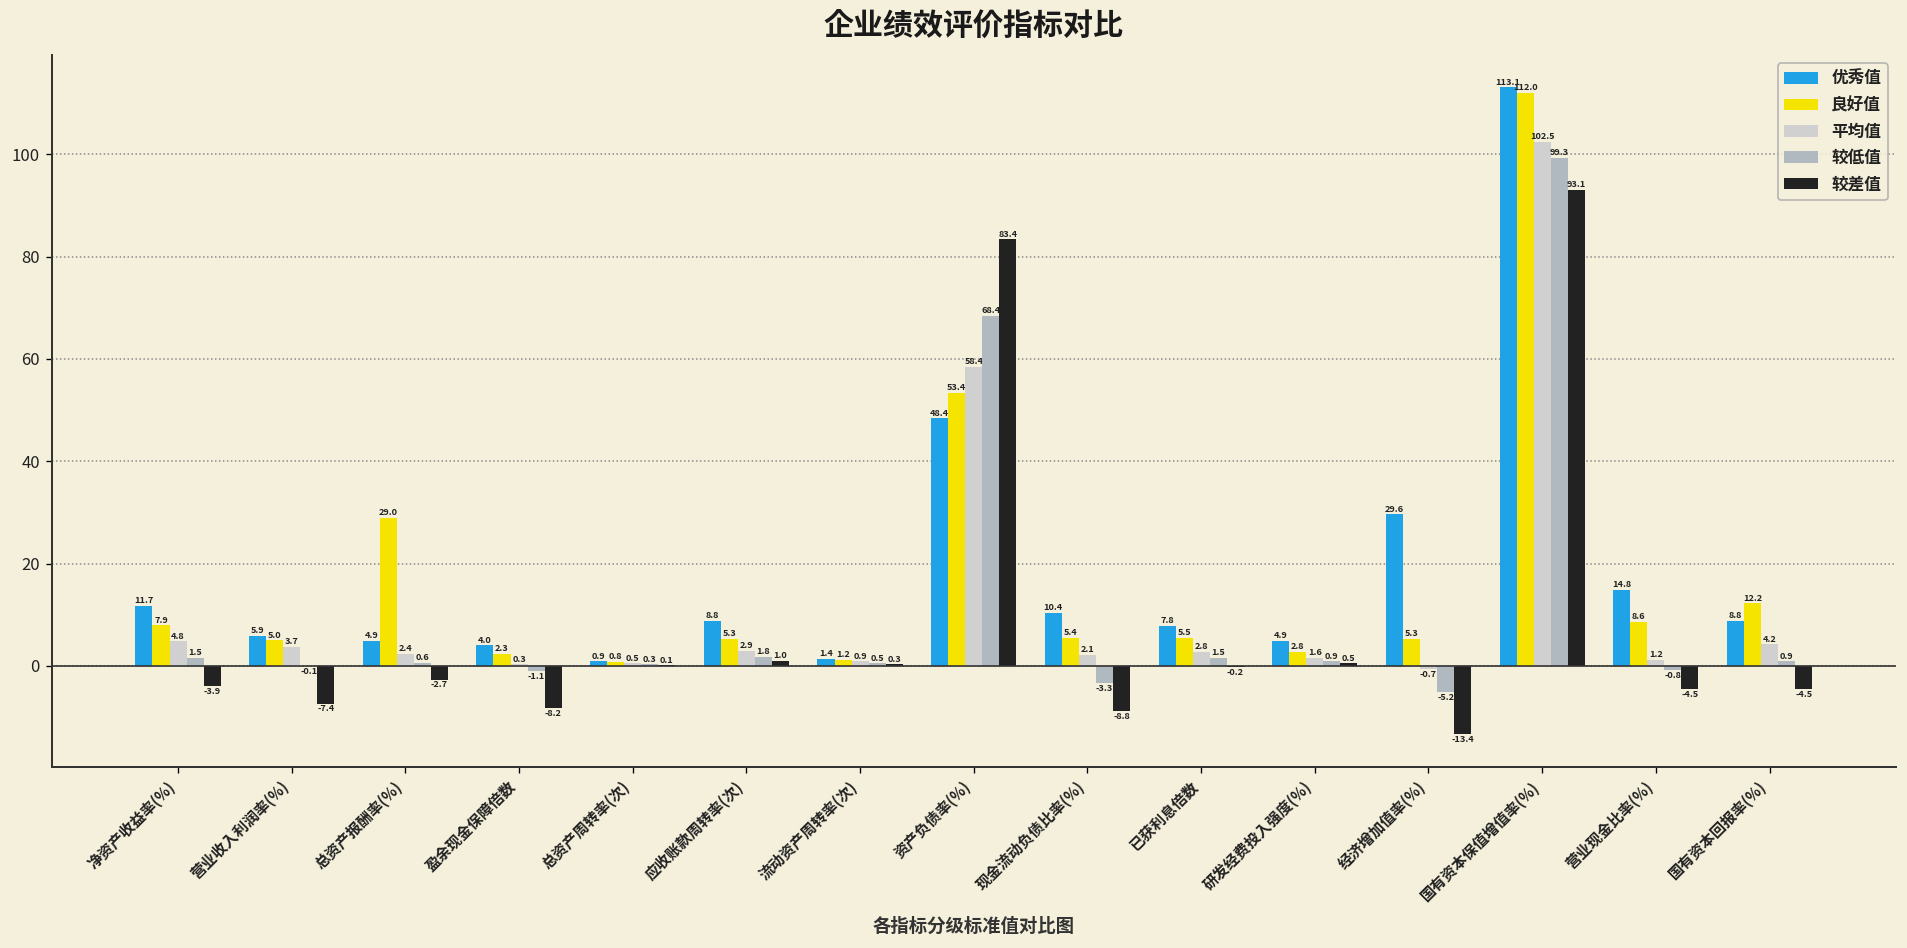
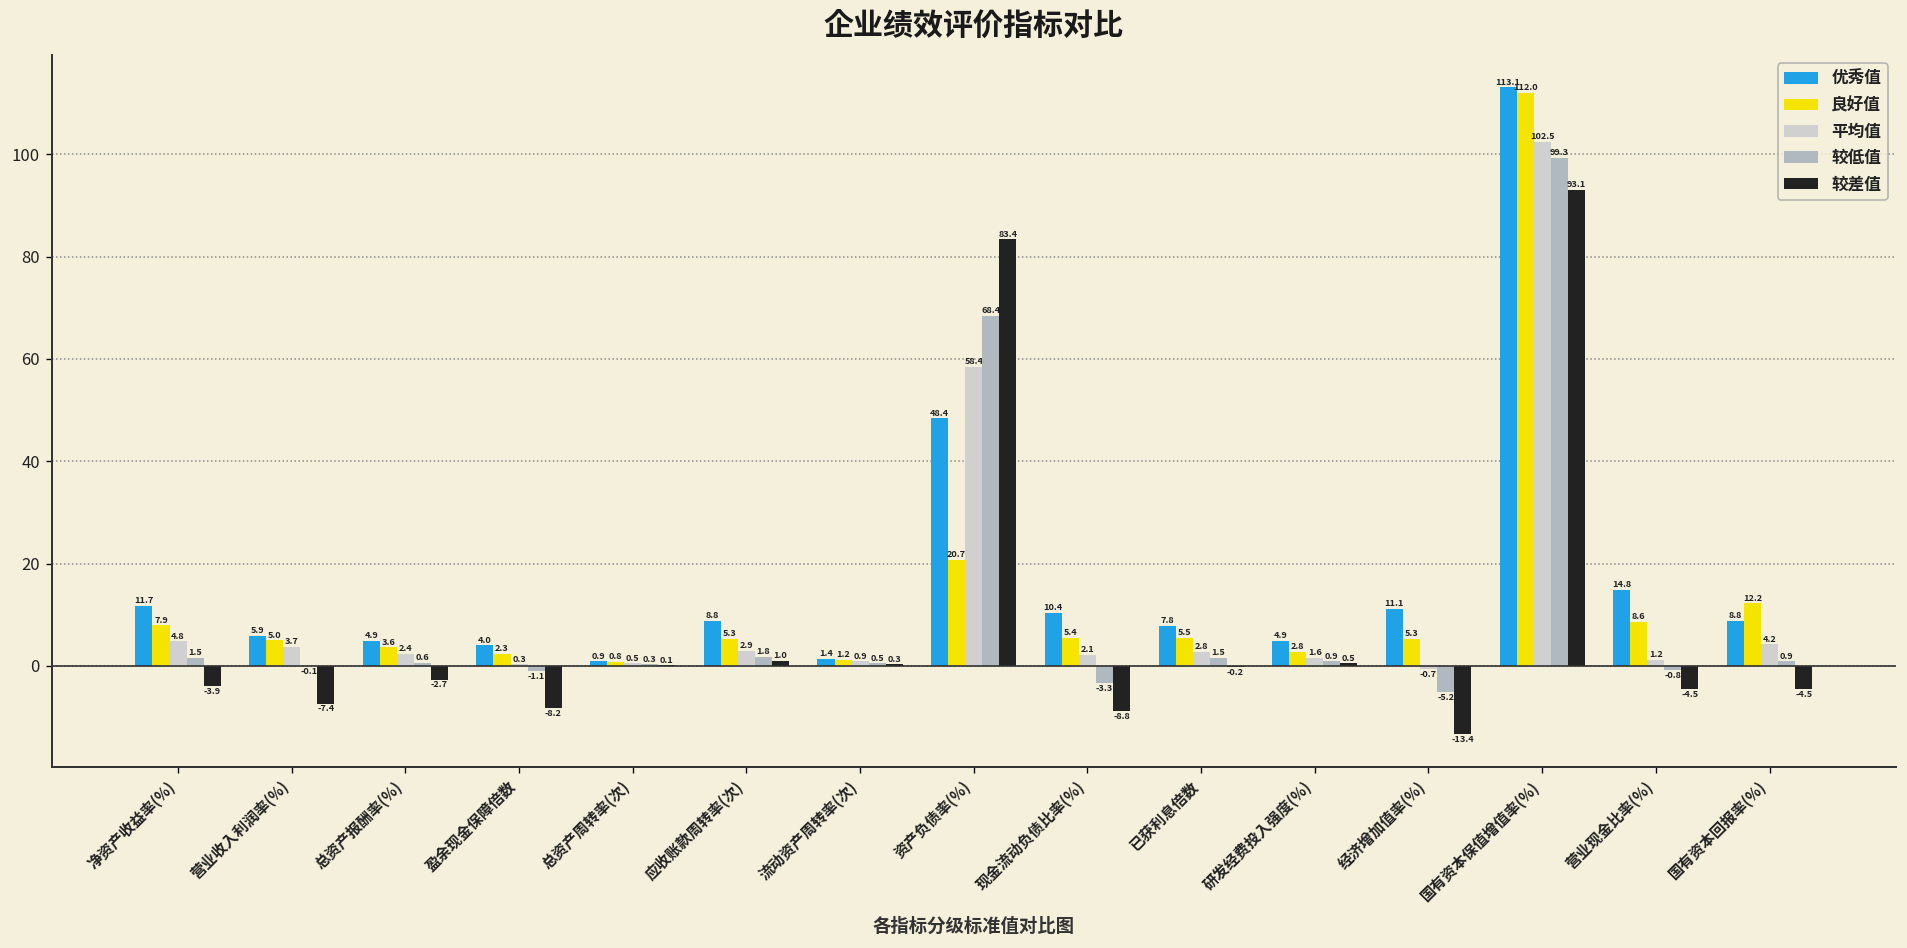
  {
    "优秀值": {
      "净资产收益率(%)": 11.7,
      "营业收入利润率(%)": 5.9,
      "总资产报酬率(%)": 4.9,
      "盈余现金保障倍数": 4.0,
      "总资产周转率(次)": 0.9,
      "应收账款周转率(次)": 8.8,
      "流动资产周转率(次)": 1.4,
      "资产负债率(%)": 48.4,
      "现金流动负债比率(%)": 10.4,
      "已获利息倍数": 7.8,
      "研发经费投入强度(%)": 4.9,
-     "经济增加值率(%)": 29.6,
+     "经济增加值率(%)": 11.1,
      "国有资本保值增值率(%)": 113.1,
      "营业现金比率(%)": 14.8,
      "国有资本回报率(%)": 8.8
    },
    "良好值": {
      "净资产收益率(%)": 7.9,
      "营业收入利润率(%)": 5.0,
-     "总资产报酬率(%)": 29.0,
+     "总资产报酬率(%)": 3.6,
      "盈余现金保障倍数": 2.3,
      "总资产周转率(次)": 0.8,
      "应收账款周转率(次)": 5.3,
      "流动资产周转率(次)": 1.2,
-     "资产负债率(%)": 53.4,
+     "资产负债率(%)": 20.7,
      "现金流动负债比率(%)": 5.4,
      "已获利息倍数": 5.5,
      "研发经费投入强度(%)": 2.8,
      "经济增加值率(%)": 5.3,
      "国有资本保值增值率(%)": 112.0,
      "营业现金比率(%)": 8.6,
      "国有资本回报率(%)": 12.2
    },
    "较差值": {
      "净资产收益率(%)": -3.9,
      "营业收入利润率(%)": -7.4,
      "总资产报酬率(%)": -2.7,
      "盈余现金保障倍数": -8.2,
      "总资产周转率(次)": 0.1,
      "应收账款周转率(次)": 1.0,
      "流动资产周转率(次)": 0.3,
      "资产负债率(%)": 83.4,
      "现金流动负债比率(%)": -8.8,
      "已获利息倍数": -0.2,
      "研发经费投入强度(%)": 0.5,
      "经济增加值率(%)": -13.4,
      "国有资本保值增值率(%)": 93.1,
      "营业现金比率(%)": -4.5,
      "国有资本回报率(%)": -4.5
    }
  }
